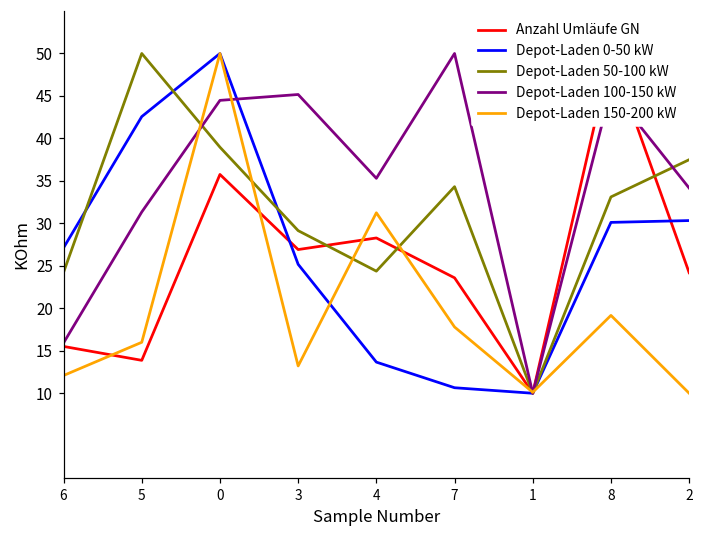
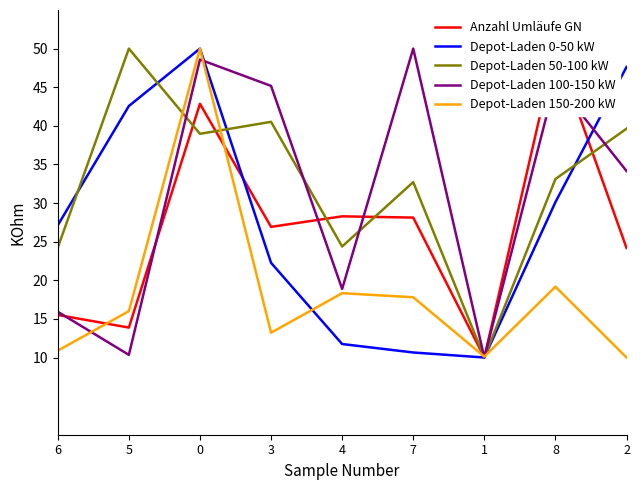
  {
    "Anzahl Umläufe GN": {
      "6": 16,
      "5": 14,
-     "0": 36,
+     "0": 43,
      "3": 27,
      "4": 28,
-     "7": 24,
+     "7": 28,
      "2": 24
    },
    "Depot-Laden 0-50 kW": {
      "6": 27,
      "5": 43,
-     "3": 25,
-     "4": 14,
+     "3": 22,
+     "4": 12,
      "7": 11,
      "8": 30,
-     "2": 30
+     "2": 48
    },
    "Depot-Laden 50-100 kW": {
      "6": 24,
      "5": 50,
      "0": 39,
-     "3": 29,
+     "3": 41,
      "4": 24,
-     "7": 34,
+     "7": 33,
      "8": 33,
-     "2": 37
+     "2": 40
    },
    "Depot-Laden 100-150 kW": {
      "6": 16,
-     "5": 31,
-     "0": 44,
+     "5": 10,
+     "0": 49,
      "3": 45,
-     "4": 35,
+     "4": 19,
      "7": 50,
      "2": 34
    },
    "Depot-Laden 150-200 kW": {
-     "6": 12,
+     "6": 11,
      "5": 16,
      "3": 13,
-     "4": 31,
+     "4": 18,
      "7": 18,
      "8": 19,
      "2": 10
    }
  }
